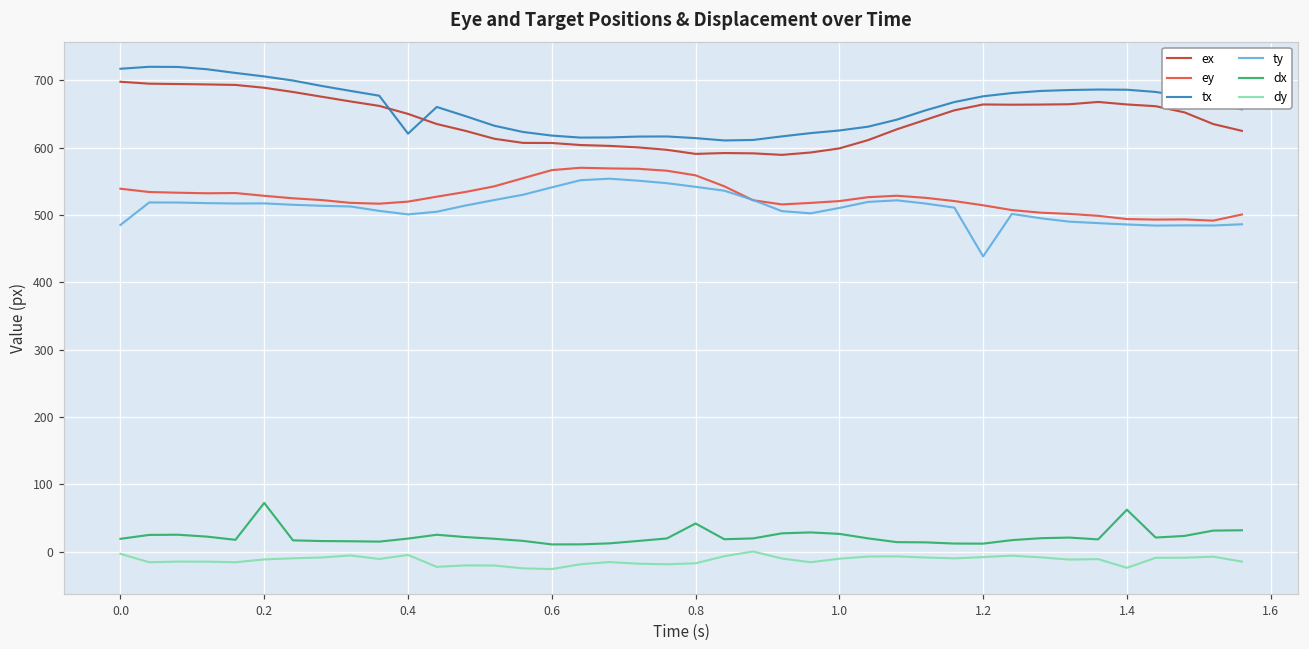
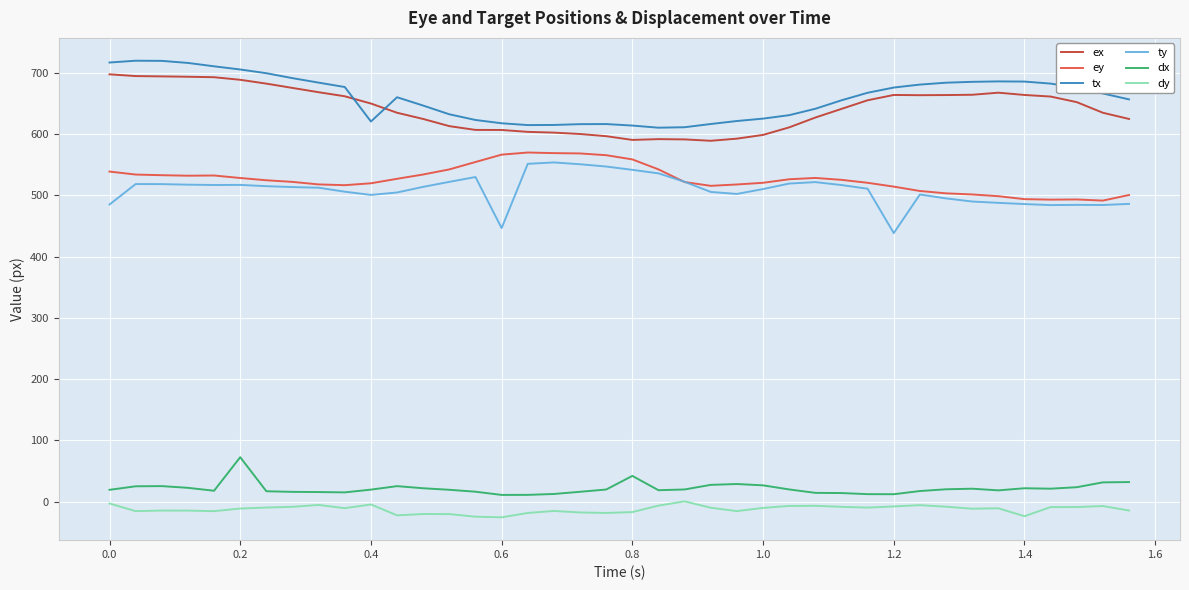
  {
    "tx": {
      "0.0": 720,
      "0.2": 710,
      "0.4": 620,
      "0.6": 620,
      "0.8": 610,
      "1.0": 630,
      "1.2": 680,
      "1.4": 690
    },
    "ty": {
      "0.0": 490,
      "0.2": 520,
      "0.4": 500,
-     "0.6": 540,
+     "0.6": 450,
      "0.8": 540,
      "1.0": 510,
      "1.2": 440,
      "1.4": 490
    },
    "dx": {
      "0.0": 20,
      "0.2": 70,
      "0.4": 20,
      "0.6": 10,
      "0.8": 40,
      "1.0": 30,
      "1.2": 10,
-     "1.4": 60
+     "1.4": 20
    },
    "dy": {
      "0.0": 0,
      "0.2": -10,
      "0.4": 0,
      "0.6": -30,
      "0.8": -20,
      "1.0": -10,
      "1.2": -10,
      "1.4": -20
    }
  }
